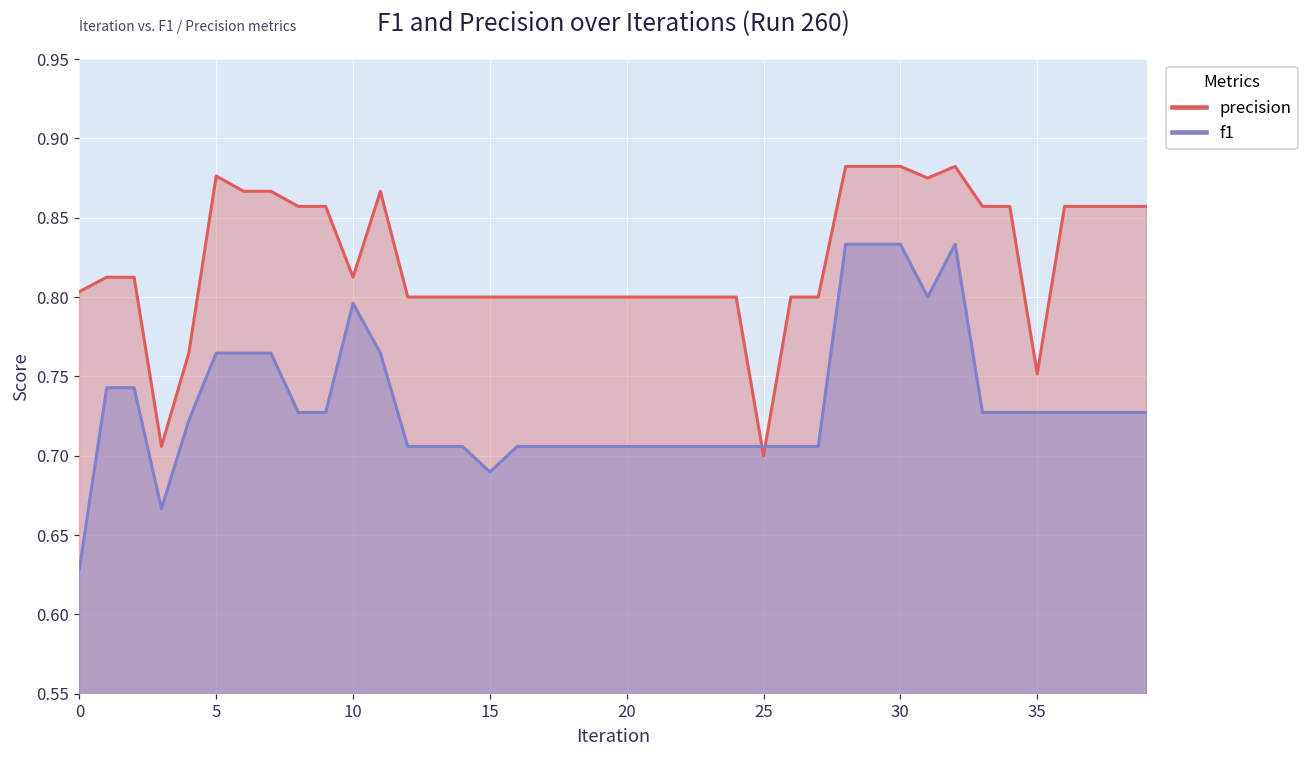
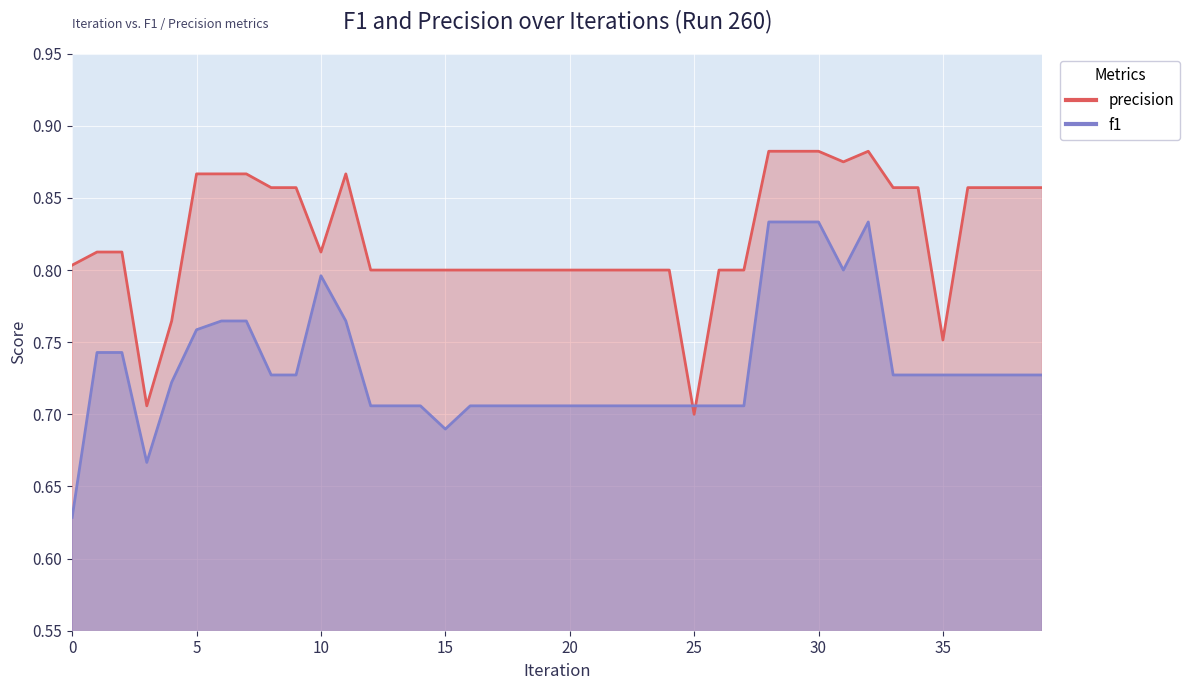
  {
    "precision": {
      "0": 0.803,
-     "5": 0.876,
+     "5": 0.867,
      "10": 0.813,
      "15": 0.800,
      "20": 0.800,
      "25": 0.700,
      "30": 0.882,
      "35": 0.752
    },
    "f1": {
      "0": 0.629,
-     "5": 0.765,
+     "5": 0.759,
      "10": 0.796,
      "15": 0.690,
      "20": 0.706,
      "25": 0.706,
      "30": 0.833,
      "35": 0.727
    }
  }
